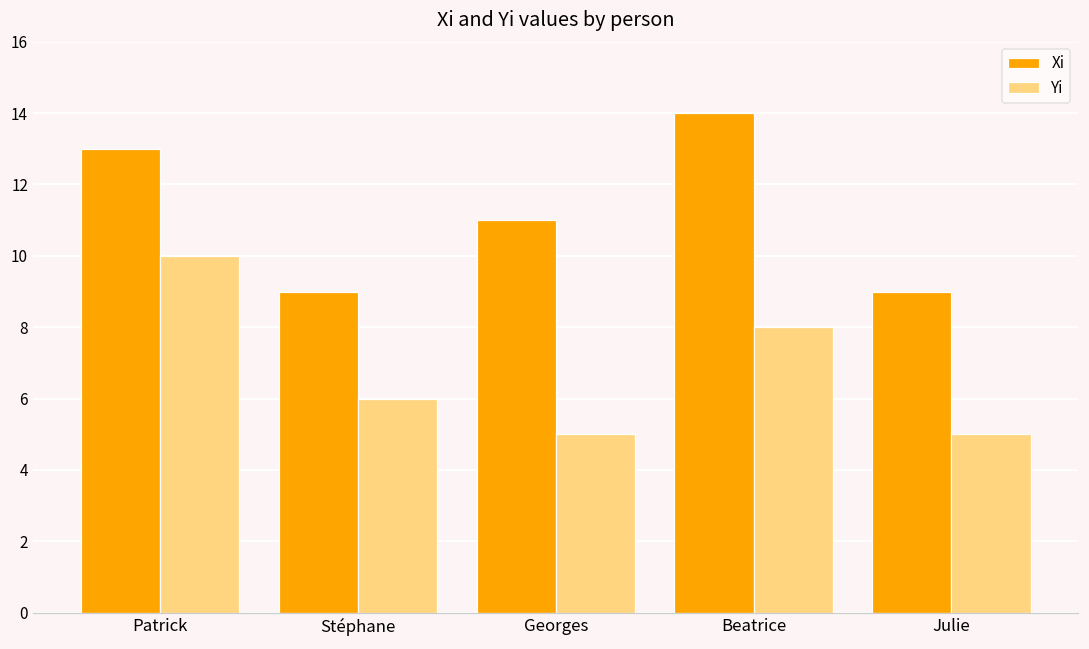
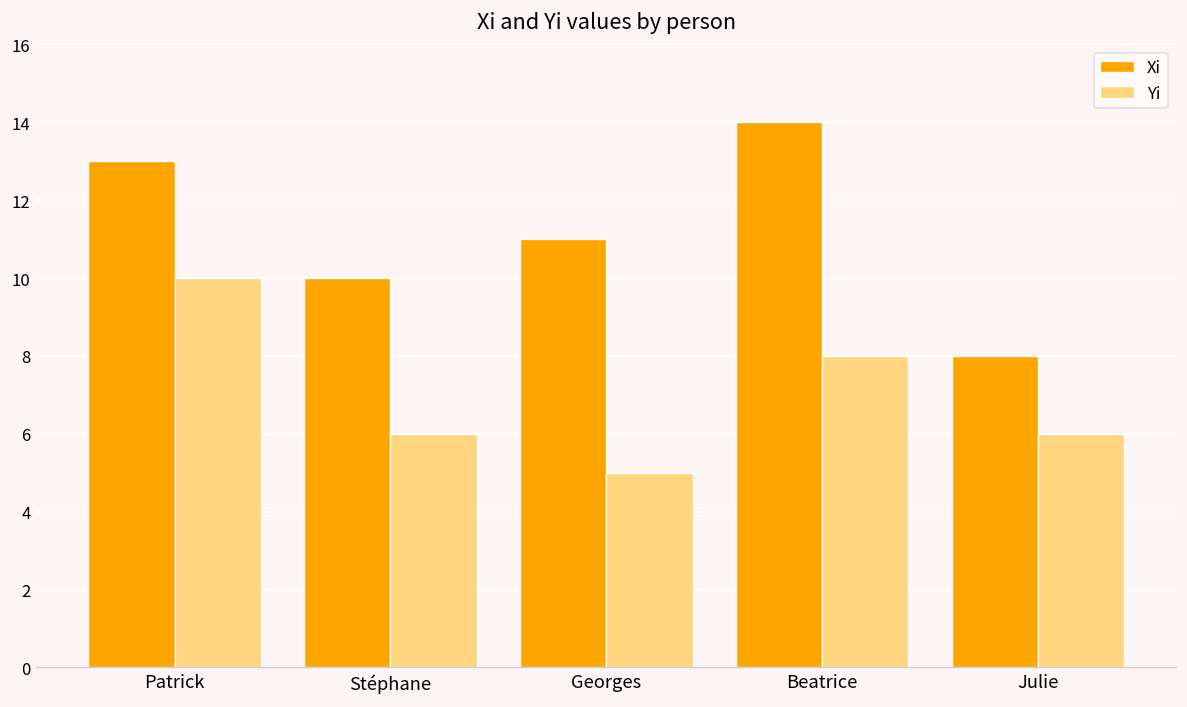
  {
    "Xi": {
      "Patrick": 13,
-     "Stéphane": 9,
+     "Stéphane": 10,
      "Georges": 11,
      "Beatrice": 14,
-     "Julie": 9
+     "Julie": 8
    },
    "Yi": {
      "Patrick": 10,
      "Stéphane": 6,
      "Georges": 5,
      "Beatrice": 8,
-     "Julie": 5
+     "Julie": 6
    }
  }
